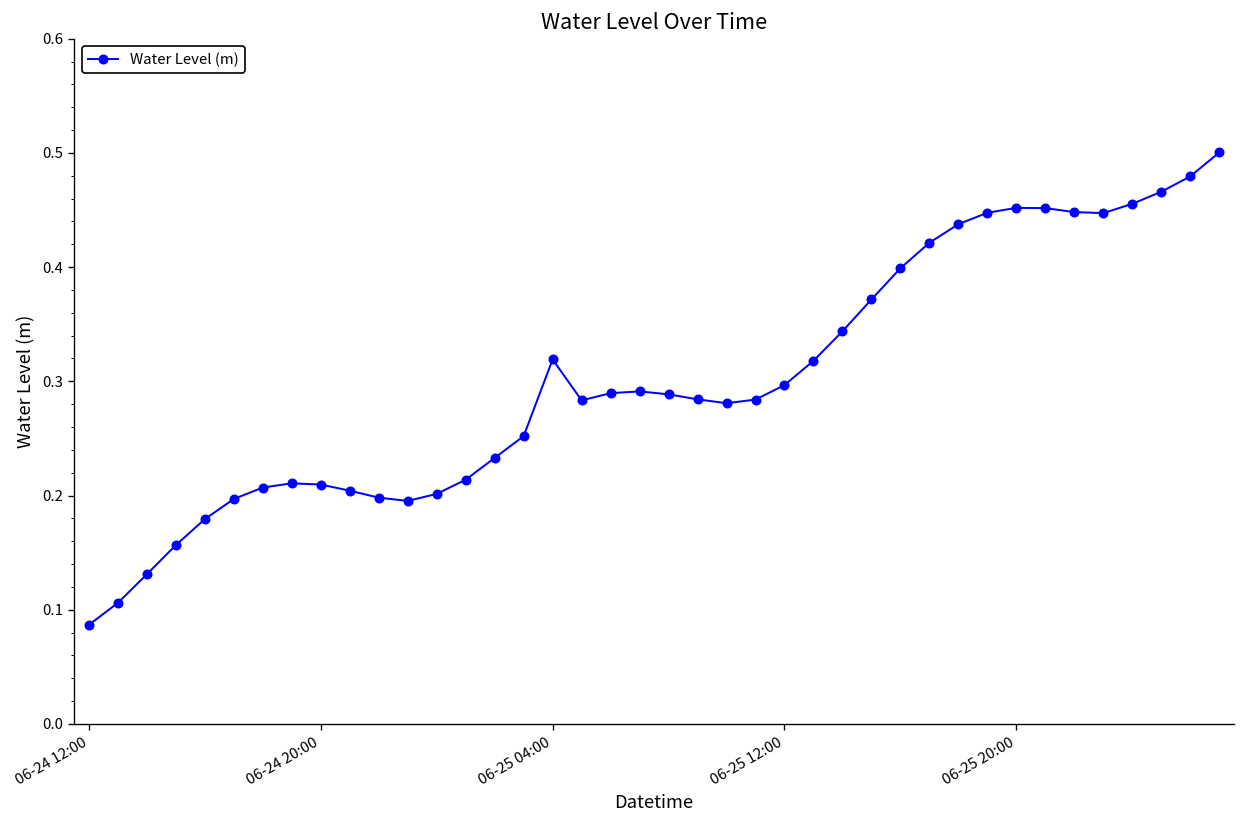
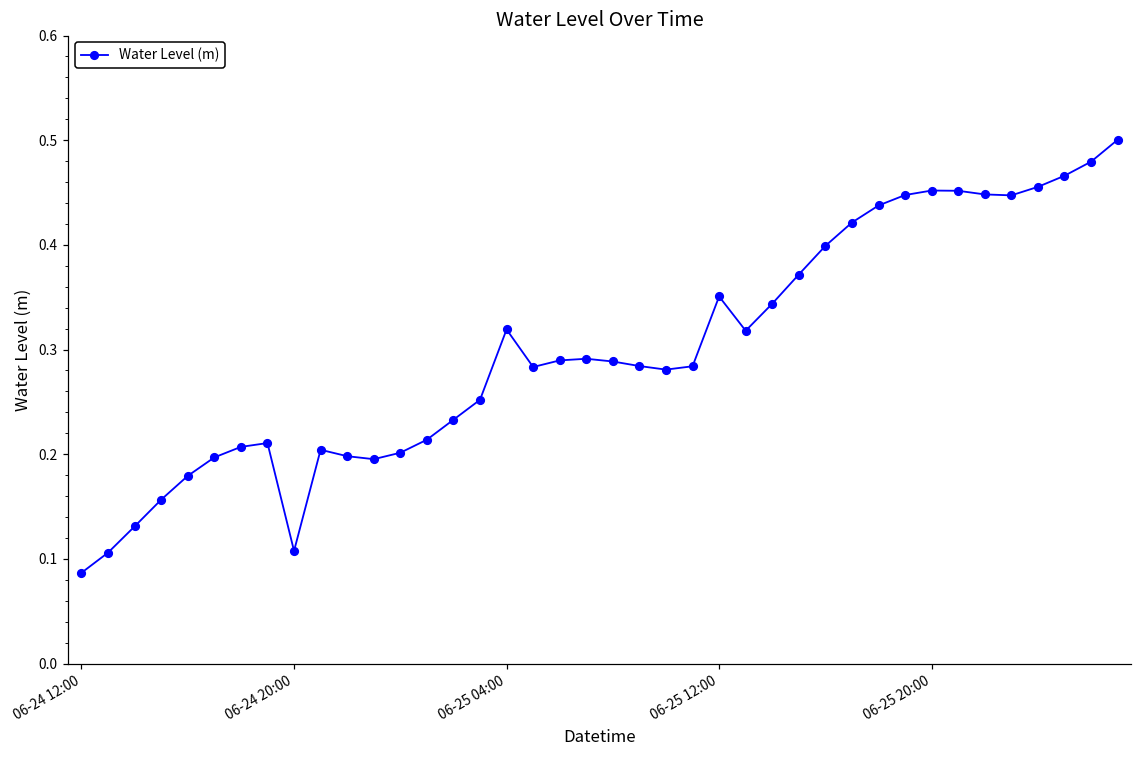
  {
    "06-24 12:00": 0.09,
-   "06-24 20:00": 0.21,
+   "06-24 20:00": 0.11,
    "06-25 04:00": 0.32,
-   "06-25 12:00": 0.30,
+   "06-25 12:00": 0.35,
    "06-25 20:00": 0.45
  }
